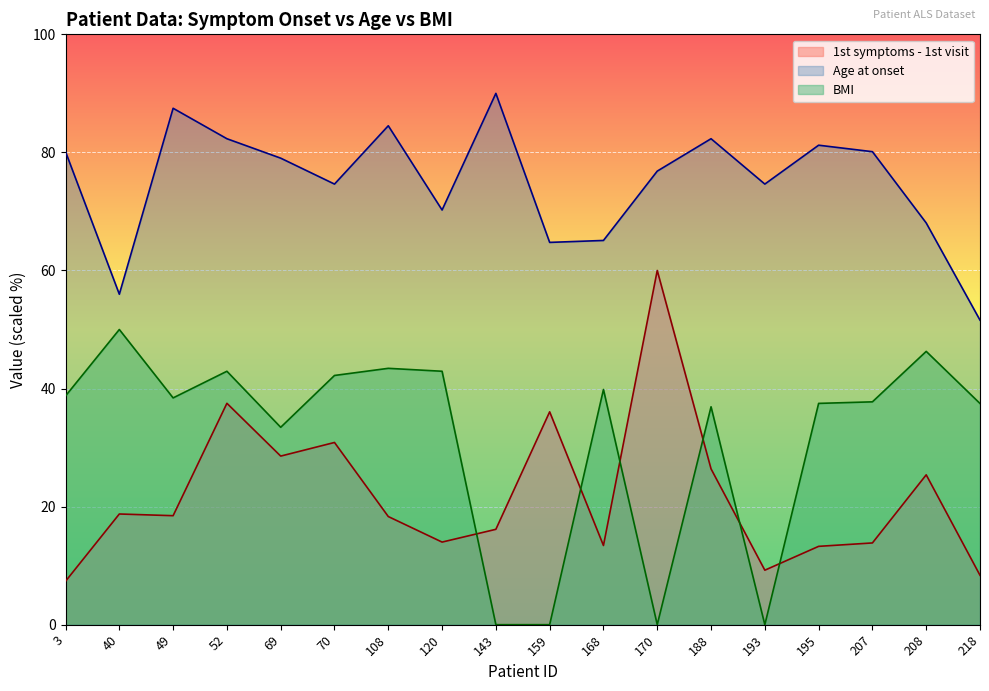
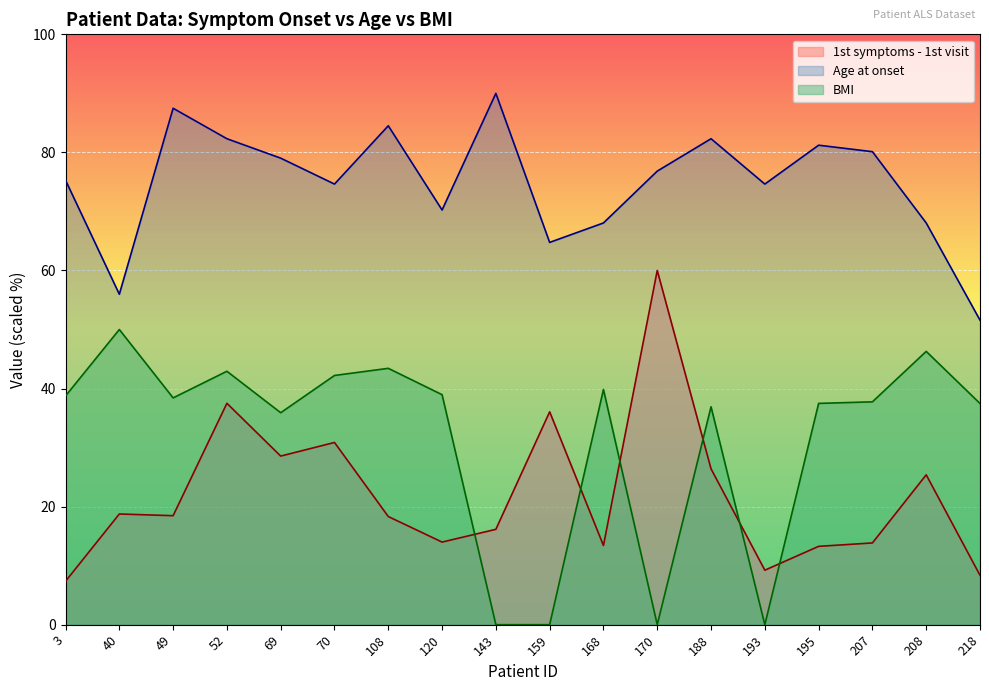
  {
    "1st symptoms - 1st visit": {
      "3": 7,
      "40": 19,
      "49": 18,
      "52": 38,
      "69": 29,
      "70": 31,
      "108": 18,
      "120": 14,
      "143": 16,
      "159": 36,
      "168": 13,
      "170": 60,
      "188": 26,
      "193": 9,
      "195": 13,
      "207": 14,
      "208": 25,
      "218": 8
    },
    "Age at onset": {
-     "3": 80,
+     "3": 75,
      "40": 56,
      "49": 87,
      "52": 82,
      "69": 79,
      "70": 75,
      "108": 85,
      "120": 70,
      "143": 90,
      "159": 65,
-     "168": 65,
+     "168": 68,
      "170": 77,
      "188": 82,
      "193": 75,
      "195": 81,
      "207": 80,
      "208": 68,
      "218": 52
    },
    "BMI": {
      "3": 39,
      "40": 50,
      "49": 38,
      "52": 43,
-     "69": 33,
+     "69": 36,
      "70": 42,
      "108": 43,
-     "120": 43,
+     "120": 39,
      "143": 0,
      "159": 0,
      "168": 40,
      "170": 0,
      "188": 37,
      "193": 0,
      "195": 37,
      "207": 38,
      "208": 46,
      "218": 37
    }
  }
